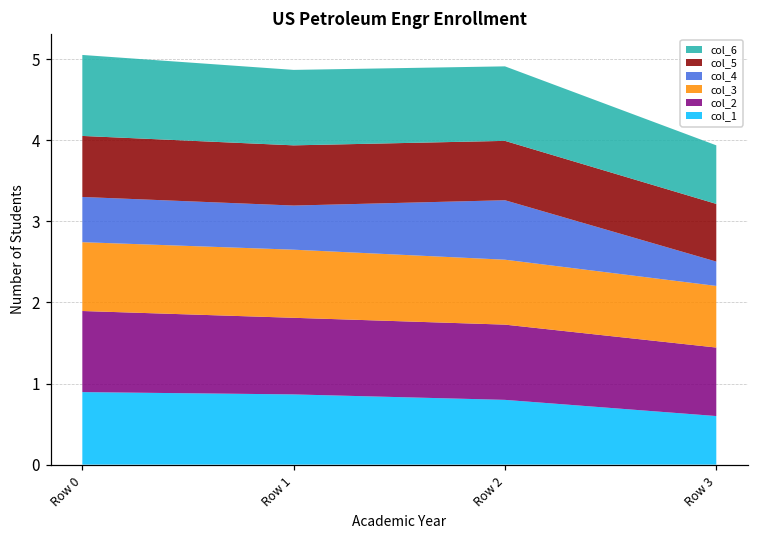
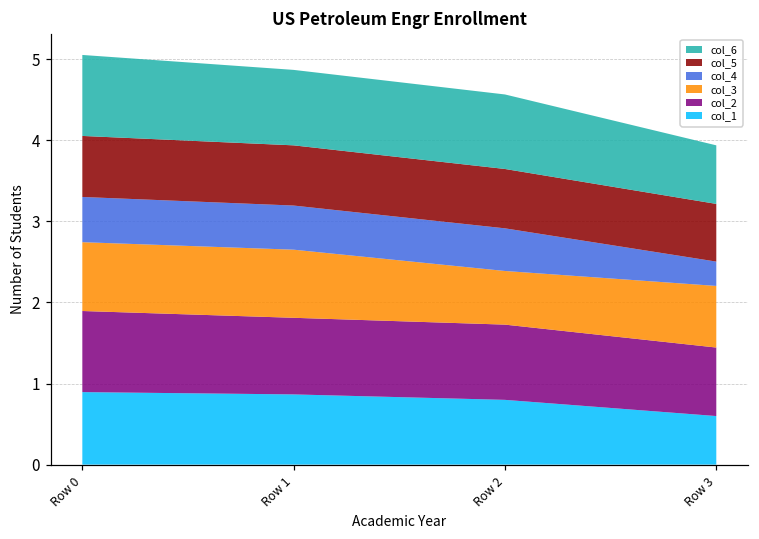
  {
    "col_1": {
      "Row 0": 0.9,
      "Row 1": 0.9,
      "Row 2": 0.8,
      "Row 3": 0.6
    },
    "col_2": {
      "Row 0": 1.0,
      "Row 1": 0.9,
      "Row 2": 0.9,
      "Row 3": 0.8
    },
    "col_3": {
      "Row 0": 0.8,
      "Row 1": 0.8,
-     "Row 2": 0.8,
+     "Row 2": 0.7,
      "Row 3": 0.8
    },
    "col_4": {
      "Row 0": 0.6,
      "Row 1": 0.5,
-     "Row 2": 0.7,
+     "Row 2": 0.5,
      "Row 3": 0.3
    },
    "col_5": {
      "Row 0": 0.8,
      "Row 1": 0.7,
      "Row 2": 0.7,
      "Row 3": 0.7
    },
    "col_6": {
      "Row 0": 1.0,
      "Row 1": 0.9,
      "Row 2": 0.9,
      "Row 3": 0.7
    }
  }
